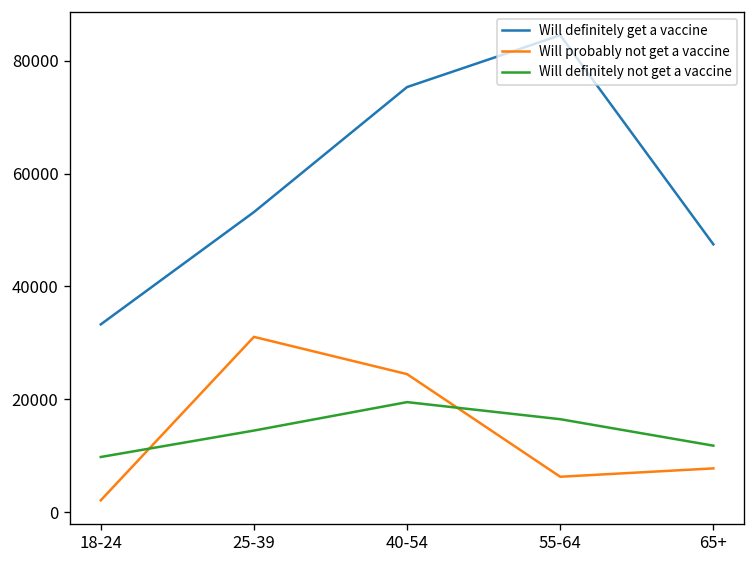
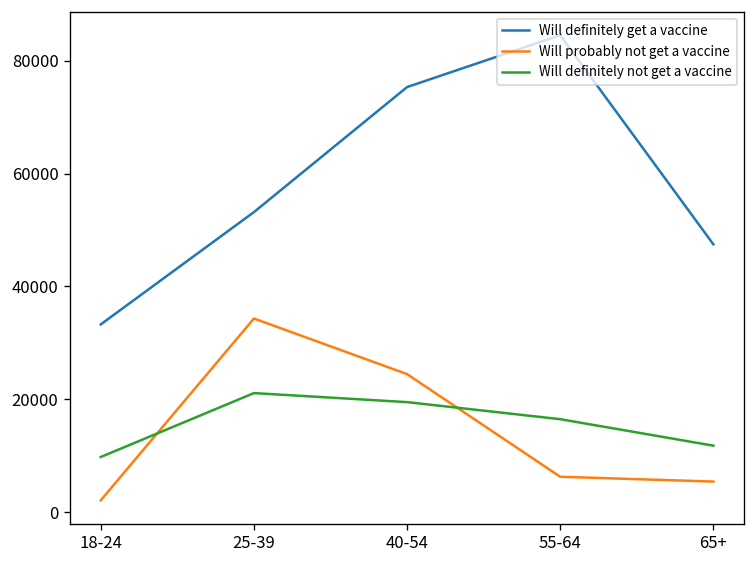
  {
    "Will definitely get a vaccine": {
      "18-24": 33000,
      "25-39": 53000,
      "40-54": 75000,
      "65+": 47000
    },
    "Will probably not get a vaccine": {
      "18-24": 2000,
-     "25-39": 31000,
+     "25-39": 34000,
      "40-54": 24000,
      "55-64": 6000,
-     "65+": 8000
+     "65+": 5000
    },
    "Will definitely not get a vaccine": {
      "18-24": 10000,
-     "25-39": 14000,
+     "25-39": 21000,
      "40-54": 19000,
      "55-64": 16000,
      "65+": 12000
    }
  }
